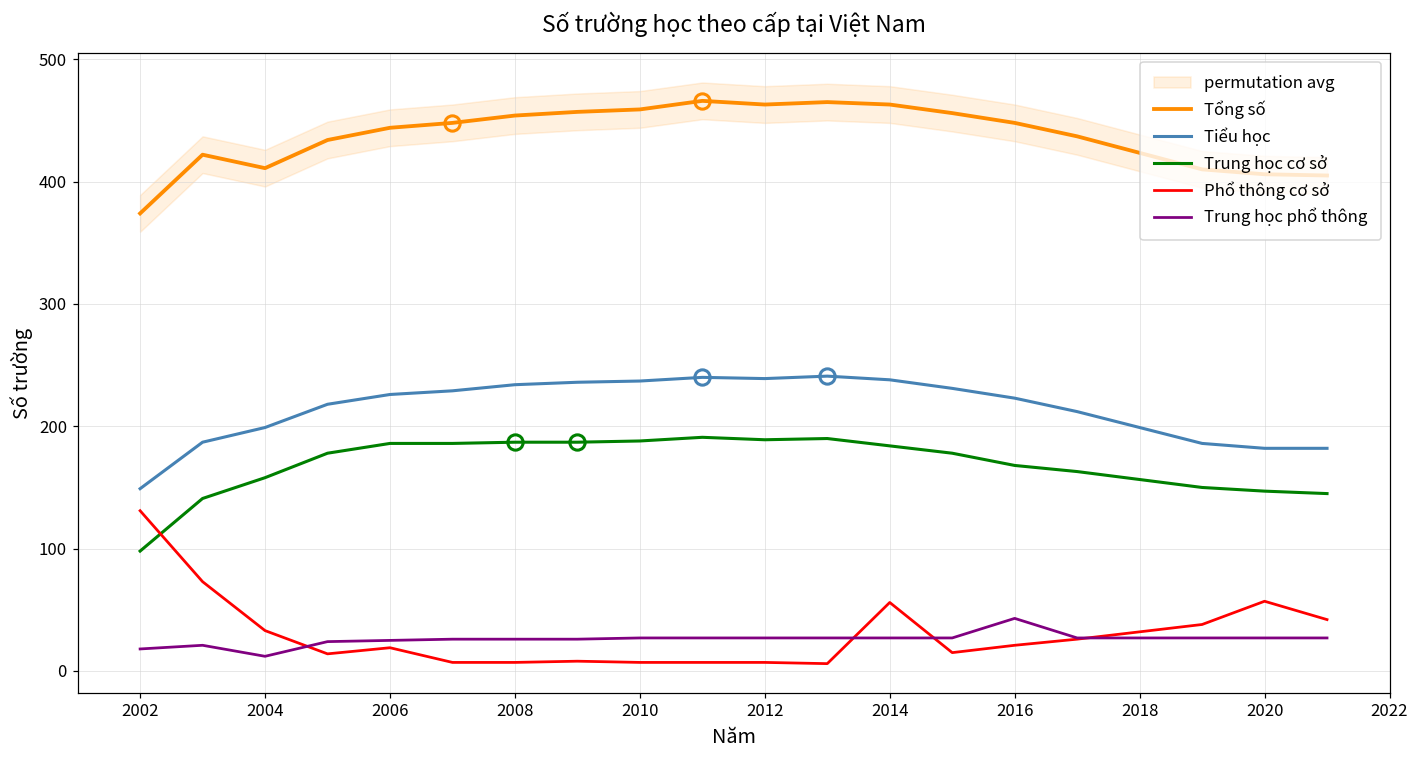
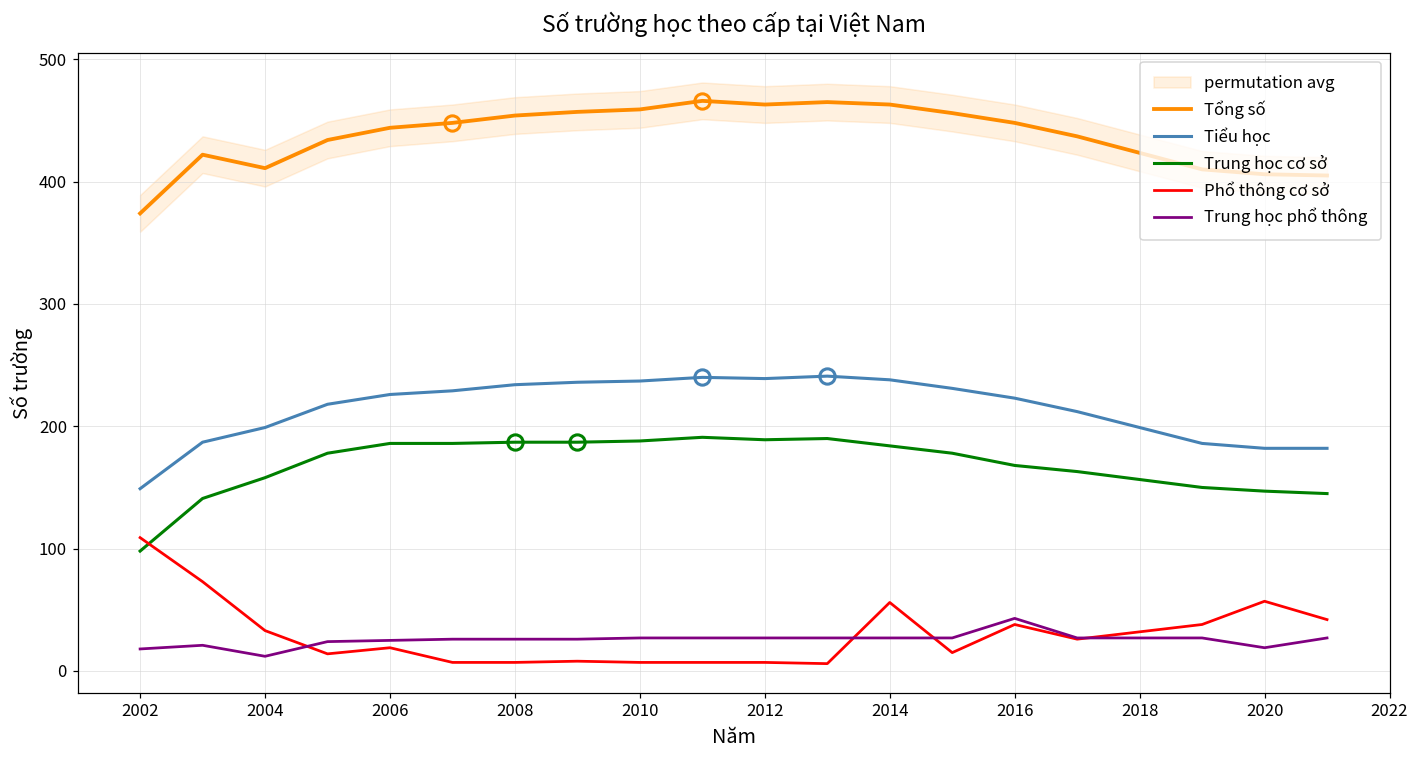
  {
    "Phổ thông cơ sở": {
-     "2002": 131,
+     "2002": 109,
      "2004": 33,
      "2006": 19,
      "2008": 7,
      "2010": 7,
      "2012": 7,
      "2014": 56,
-     "2016": 21,
+     "2016": 38,
      "2020": 57
    },
    "Trung học phổ thông": {
      "2002": 18,
      "2004": 12,
      "2006": 25,
      "2008": 26,
      "2010": 27,
      "2012": 27,
      "2014": 27,
      "2016": 43,
-     "2020": 27
+     "2020": 19
    }
  }
